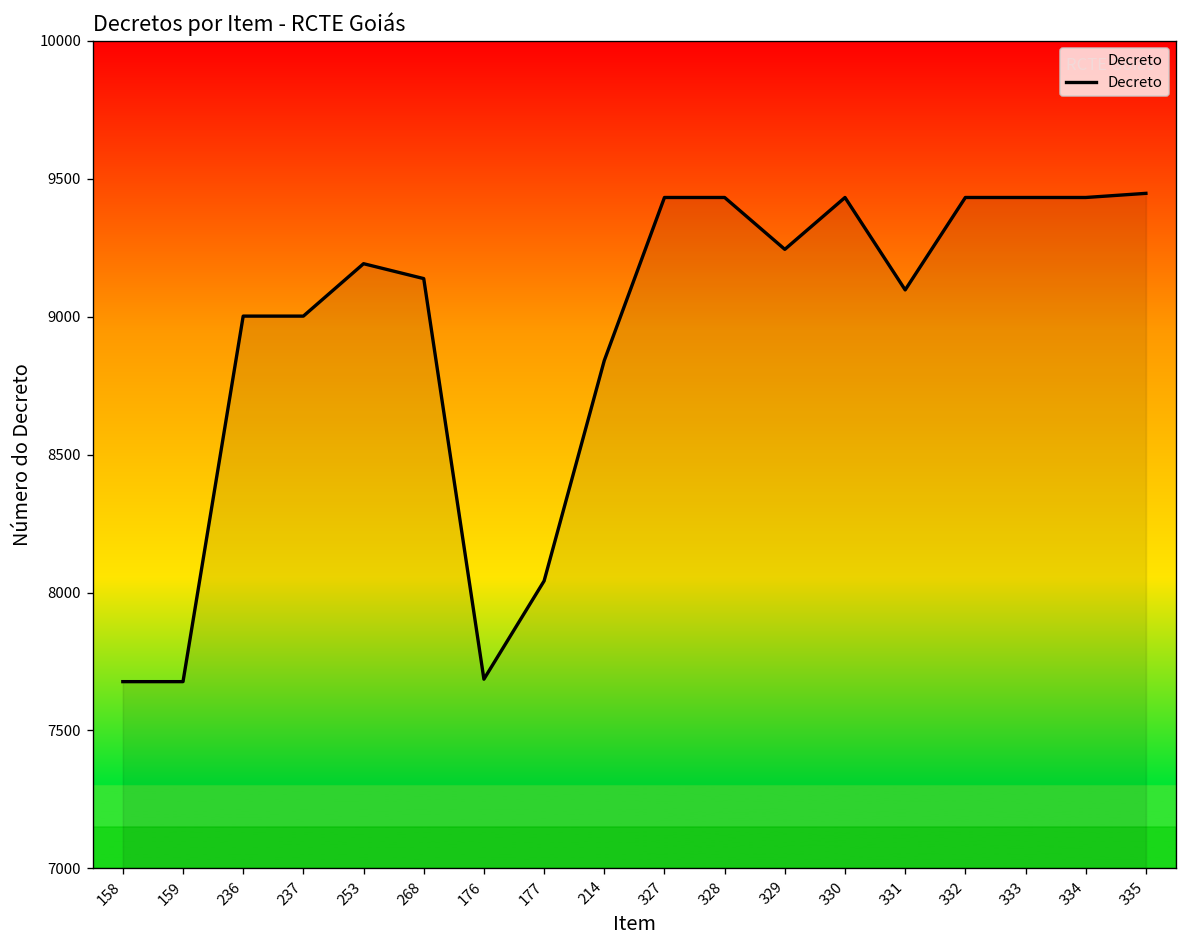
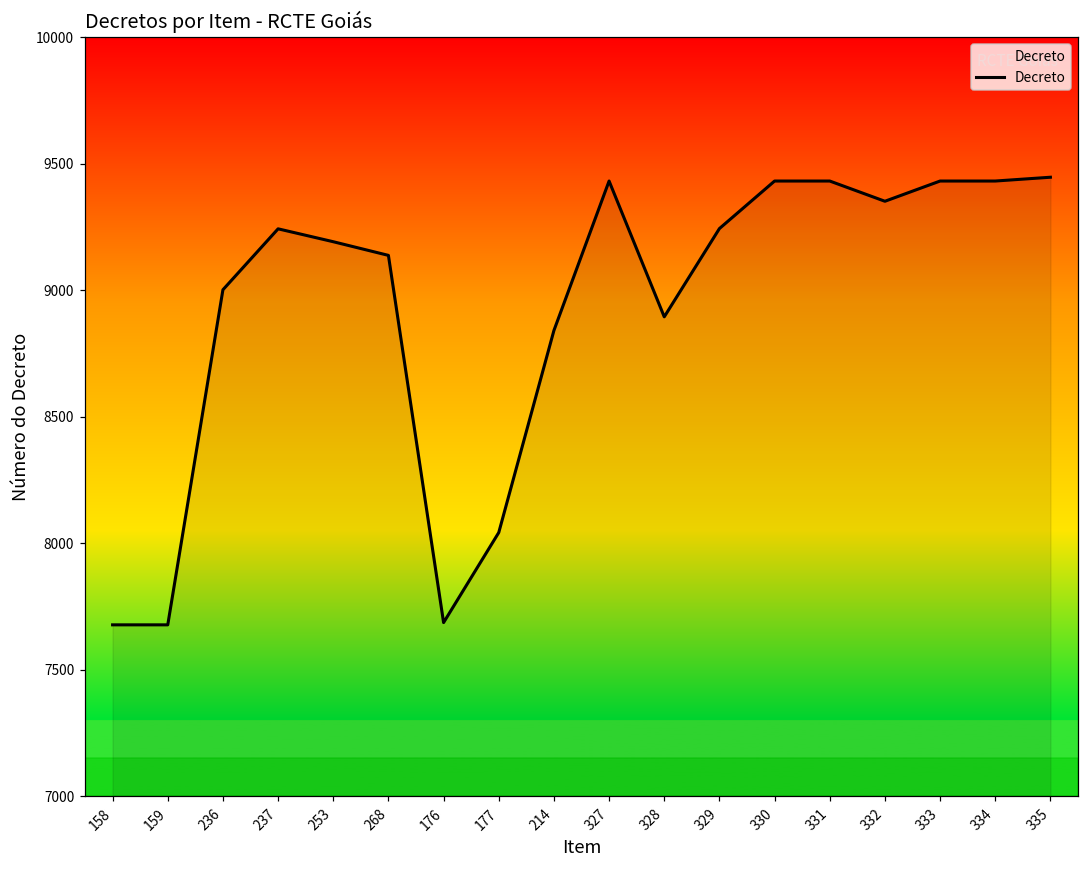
  {
    "158": 7680,
    "159": 7680,
    "236": 9000,
-   "237": 9000,
+   "237": 9240,
    "253": 9190,
    "268": 9140,
    "176": 7690,
    "177": 8040,
    "214": 8840,
    "327": 9430,
-   "328": 9430,
+   "328": 8900,
    "329": 9240,
    "330": 9430,
-   "331": 9100,
-   "332": 9430,
+   "331": 9430,
+   "332": 9350,
    "333": 9430,
    "334": 9430,
    "335": 9450
  }
